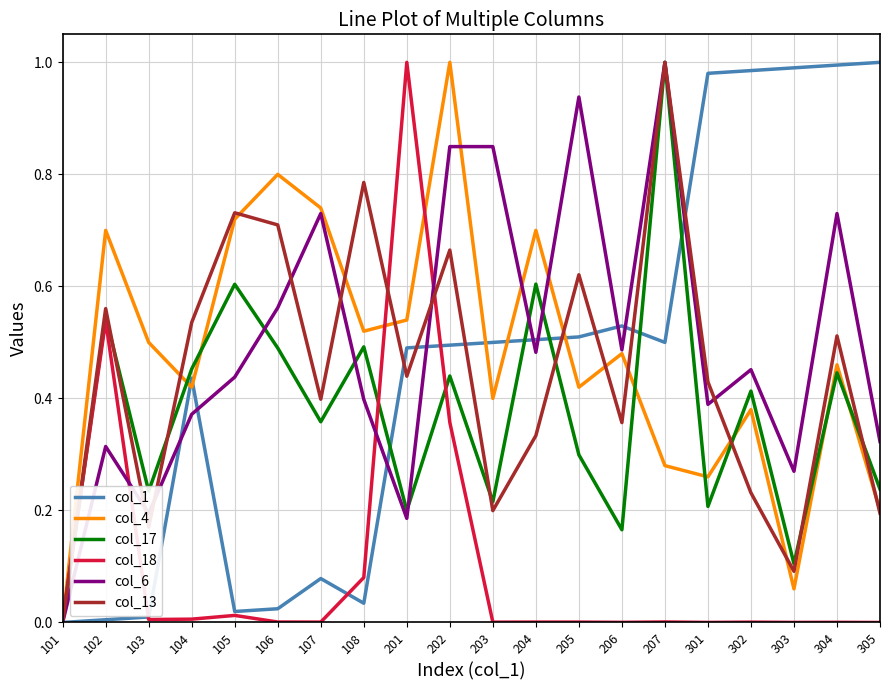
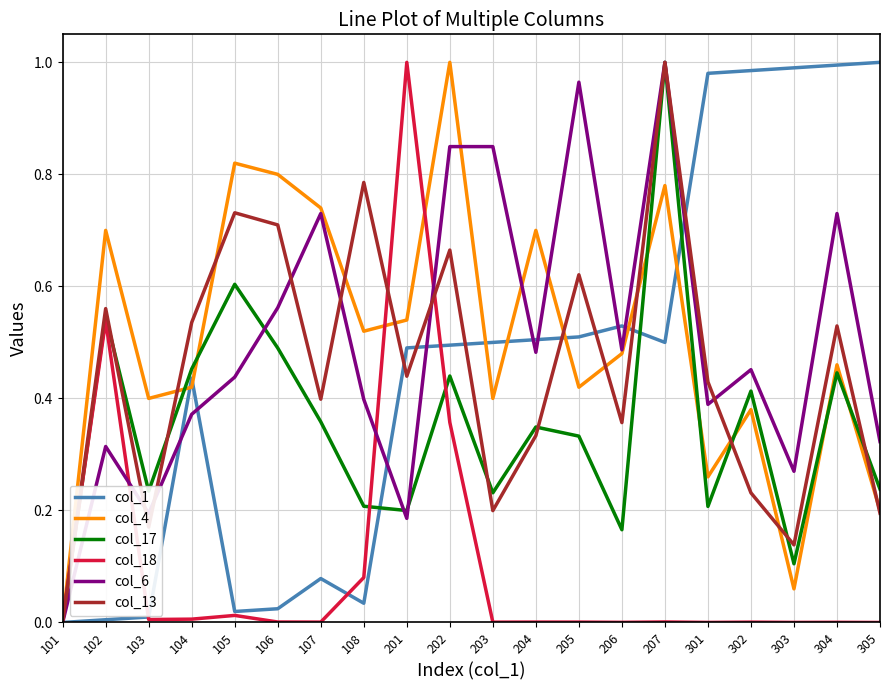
  {
    "col_1": {
      "102": 0.00,
      "104": 0.44,
      "105": 0.02,
      "106": 0.02,
      "107": 0.08,
      "108": 0.03,
      "201": 0.49,
      "202": 0.50,
      "203": 0.50,
      "204": 0.50,
      "205": 0.51,
      "206": 0.53,
      "207": 0.50,
      "301": 0.98,
      "302": 0.99,
      "303": 0.99,
      "304": 1.00,
      "305": 1.00
    },
    "col_4": {
      "102": 0.70,
-     "103": 0.50,
+     "103": 0.40,
      "104": 0.42,
-     "105": 0.72,
+     "105": 0.82,
      "106": 0.80,
      "107": 0.74,
      "108": 0.52,
      "201": 0.54,
      "202": 1.00,
      "203": 0.40,
      "204": 0.70,
      "205": 0.42,
      "206": 0.48,
-     "207": 0.28,
+     "207": 0.78,
      "301": 0.26,
      "302": 0.38,
      "303": 0.06,
      "304": 0.46,
      "305": 0.20
    },
    "col_17": {
      "102": 0.55,
      "104": 0.45,
      "105": 0.60,
      "106": 0.49,
      "107": 0.36,
-     "108": 0.49,
+     "108": 0.21,
      "201": 0.20,
      "202": 0.44,
-     "203": 0.22,
-     "204": 0.60,
-     "205": 0.30,
+     "203": 0.23,
+     "204": 0.35,
+     "205": 0.33,
      "206": 0.17,
      "301": 0.21,
      "302": 0.41,
      "303": 0.10,
      "304": 0.45,
      "305": 0.24
    },
    "col_18": {
      "101": 0.01,
      "102": 0.54,
      "104": 0.01,
      "105": 0.01,
      "106": 0.00,
      "107": 0.00,
      "108": 0.08,
      "201": 1.00,
      "202": 0.36,
      "203": 0.00,
      "204": 0.00,
      "205": 0.00,
      "206": 0.00,
      "207": 0.00,
      "301": 0.00,
      "302": 0.00,
      "303": 0.00,
      "304": 0.00,
      "305": 0.00
    },
    "col_6": {
      "102": 0.31,
      "104": 0.37,
      "105": 0.44,
      "106": 0.56,
      "107": 0.73,
      "108": 0.40,
      "201": 0.19,
      "202": 0.85,
      "203": 0.85,
      "204": 0.48,
-     "205": 0.94,
+     "205": 0.96,
      "206": 0.49,
      "301": 0.39,
      "302": 0.45,
      "303": 0.27,
      "304": 0.73,
      "305": 0.32
    },
    "col_13": {
      "102": 0.56,
      "104": 0.54,
      "105": 0.73,
      "106": 0.71,
      "107": 0.40,
      "108": 0.79,
      "201": 0.44,
      "202": 0.66,
      "203": 0.20,
      "204": 0.33,
      "205": 0.62,
      "206": 0.36,
      "301": 0.43,
      "302": 0.23,
-     "303": 0.09,
-     "304": 0.51,
+     "303": 0.14,
+     "304": 0.53,
      "305": 0.20
    }
  }
